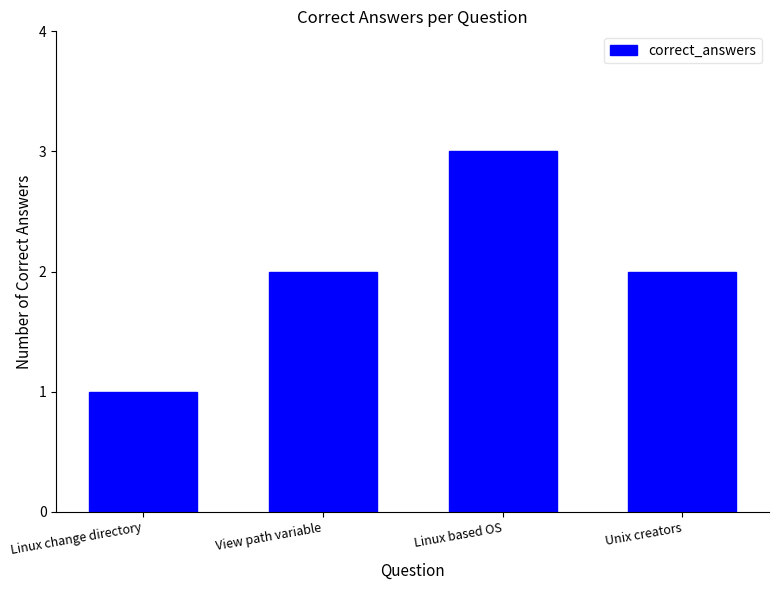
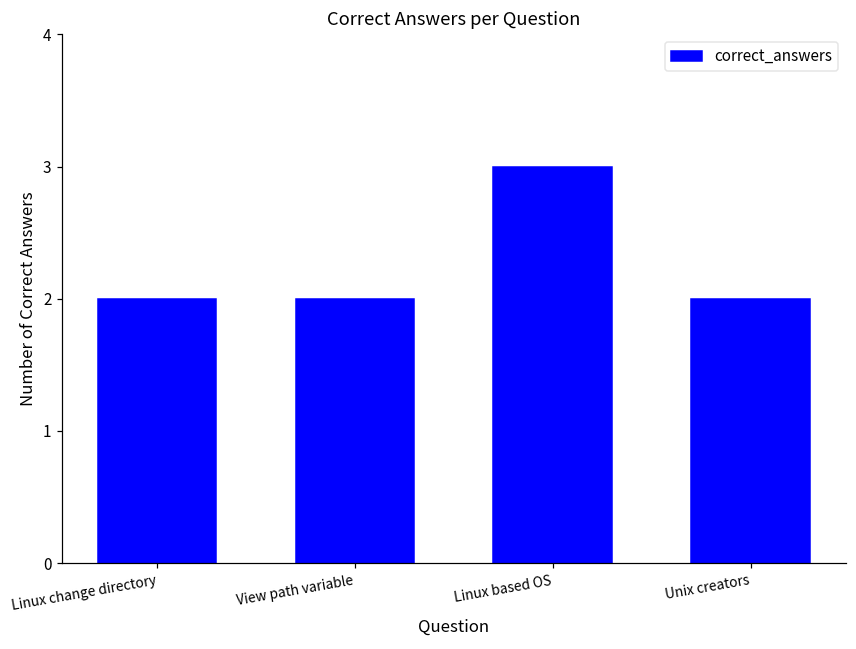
  {
-   "Linux change directory": 1,
+   "Linux change directory": 2,
    "View path variable": 2,
    "Linux based OS": 3,
    "Unix creators": 2
  }
